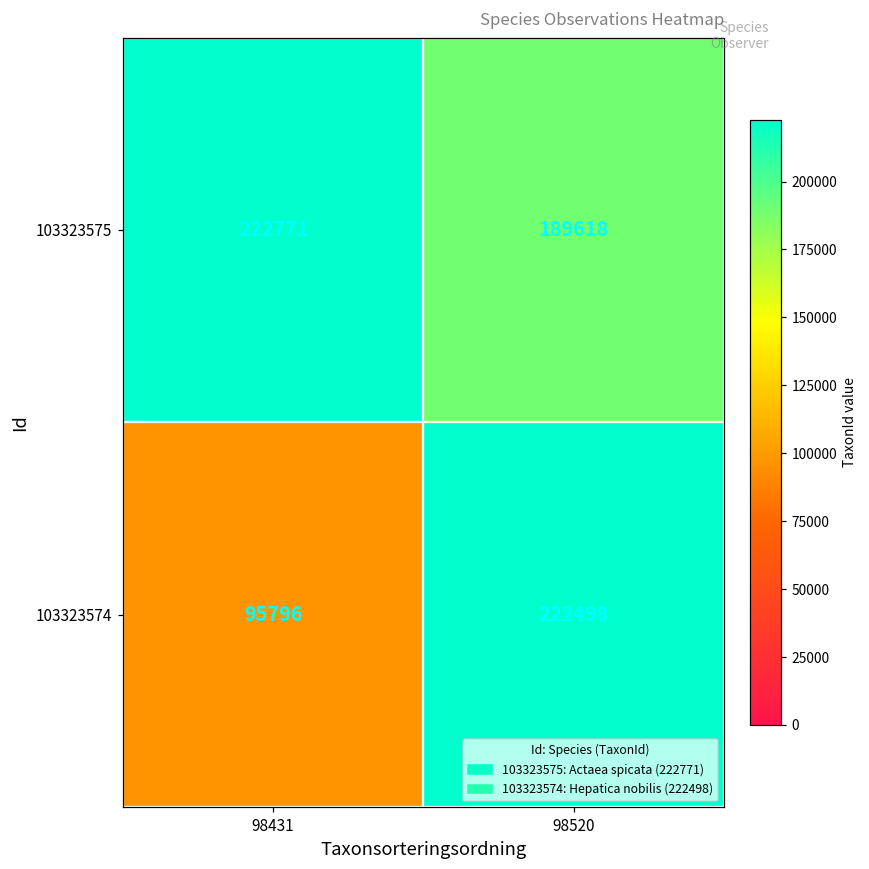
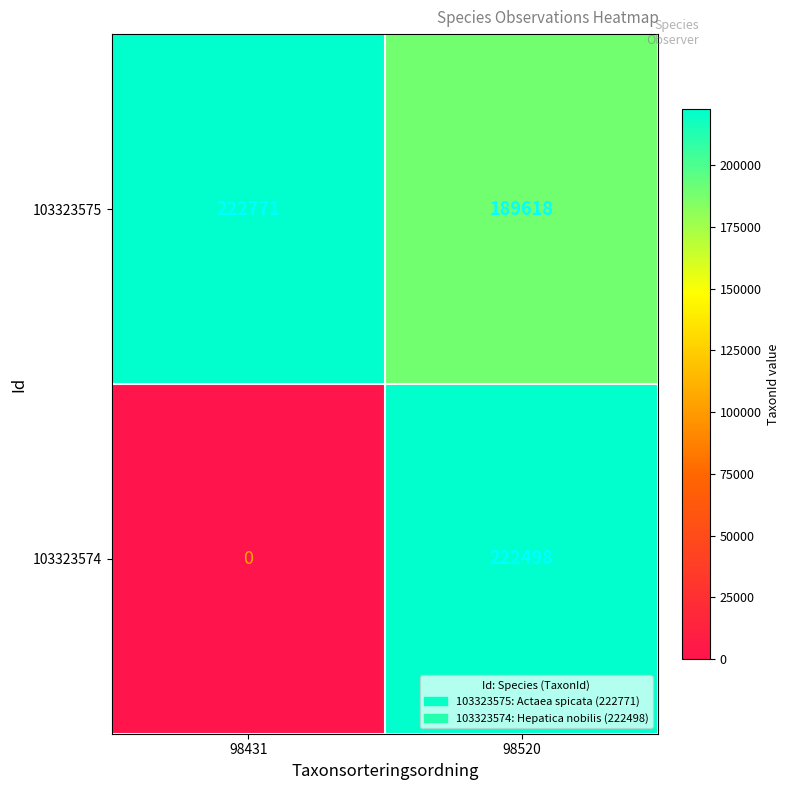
  {
    "103323575": {
      "98431": 222771,
      "98520": 189618
    },
    "103323574": {
-     "98431": 95796,
+     "98431": 0,
      "98520": 222498
    }
  }
